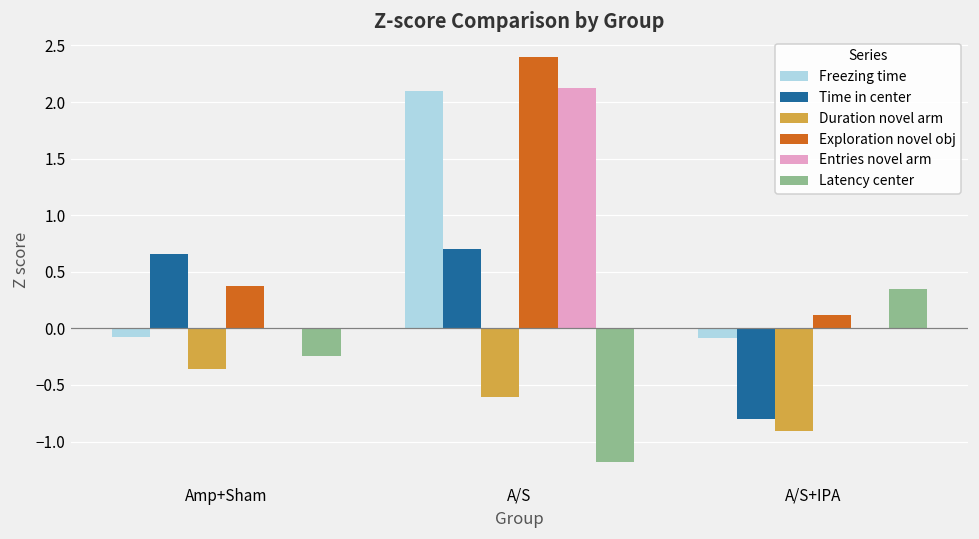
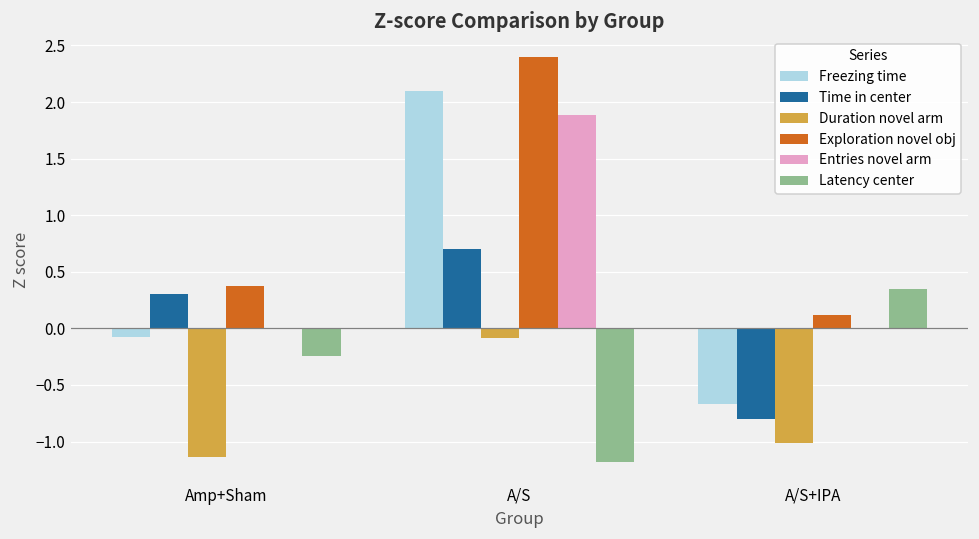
  {
    "Freezing time": {
      "Amp+Sham": -0.08,
      "A/S": 2.10,
-     "A/S+IPA": -0.09
+     "A/S+IPA": -0.67
    },
    "Time in center": {
-     "Amp+Sham": 0.66,
+     "Amp+Sham": 0.30,
      "A/S": 0.70,
      "A/S+IPA": -0.80
    },
    "Duration novel arm": {
-     "Amp+Sham": -0.36,
-     "A/S": -0.61,
-     "A/S+IPA": -0.90
+     "Amp+Sham": -1.13,
+     "A/S": -0.08,
+     "A/S+IPA": -1.02
    },
    "Exploration novel obj": {
      "Amp+Sham": 0.37,
      "A/S": 2.40,
      "A/S+IPA": 0.11
    },
    "Entries novel arm": {
      "Amp+Sham": 0.00,
-     "A/S": 2.12,
+     "A/S": 1.89,
      "A/S+IPA": 0.00
    },
    "Latency center": {
      "Amp+Sham": -0.25,
      "A/S": -1.18,
      "A/S+IPA": 0.34
    }
  }
